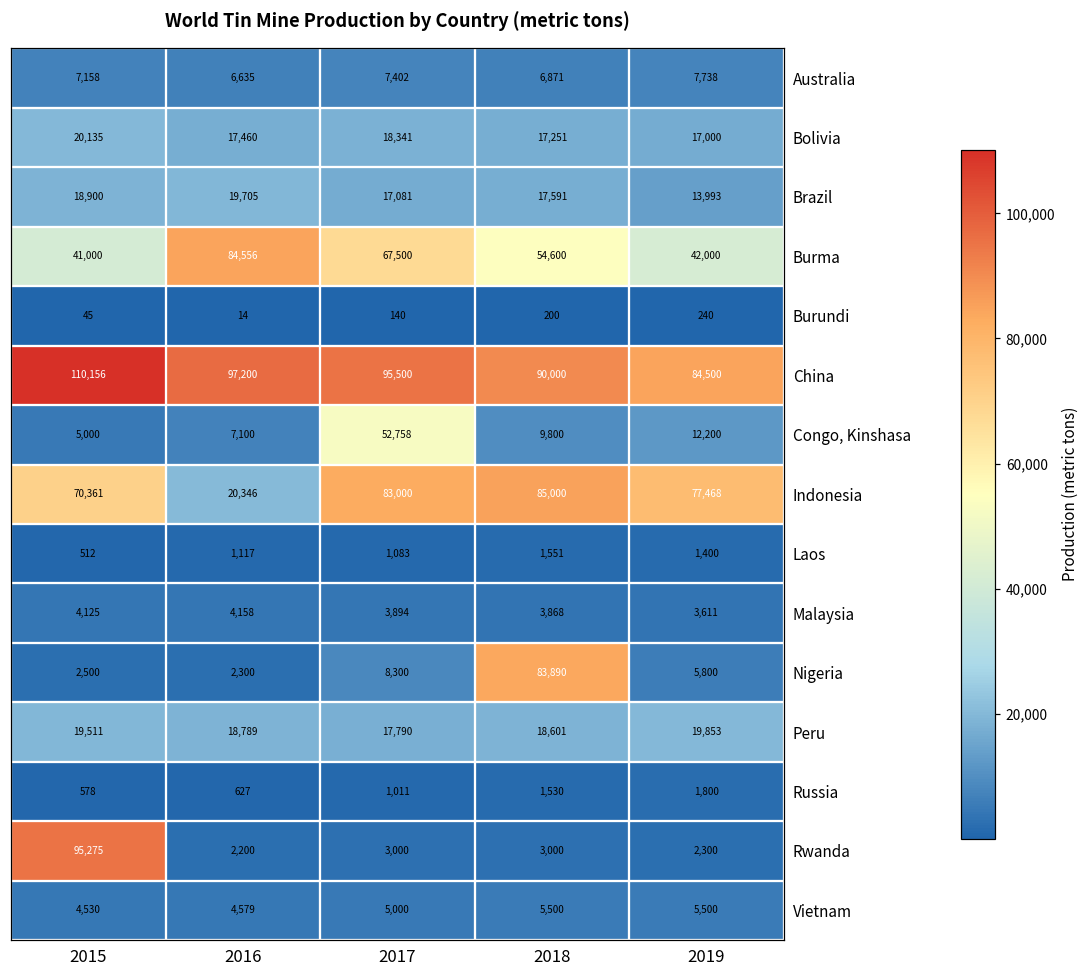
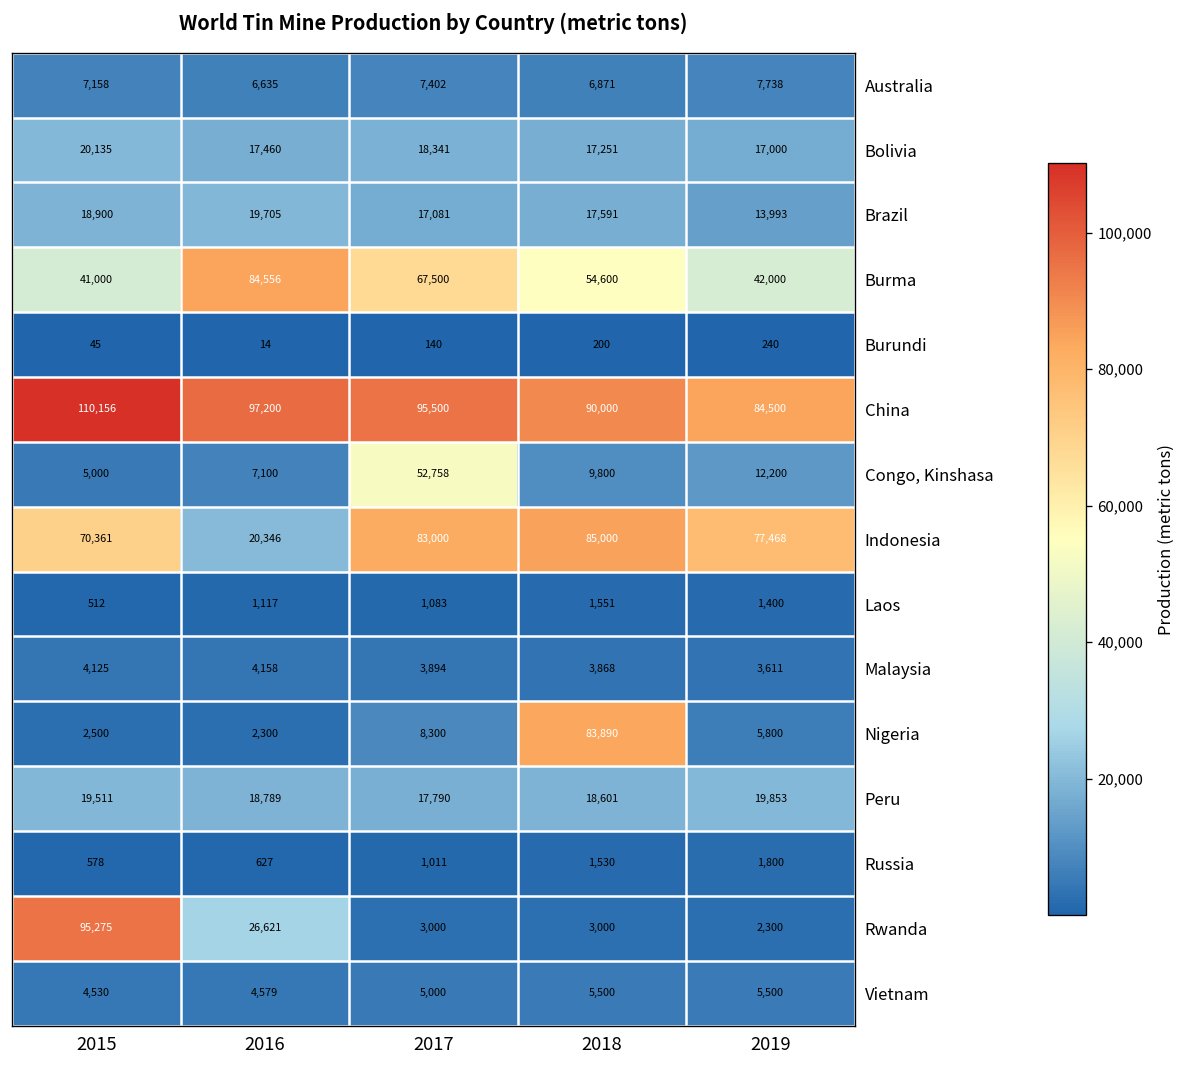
  {
    "Australia": {
      "2015": "7,158",
      "2016": "6,635",
      "2017": "7,402",
      "2018": "6,871",
      "2019": "7,738"
    },
    "Bolivia": {
      "2015": "20,135",
      "2016": "17,460",
      "2017": "18,341",
      "2018": "17,251",
      "2019": "17,000"
    },
    "Brazil": {
      "2015": "18,900",
      "2016": "19,705",
      "2017": "17,081",
      "2018": "17,591",
      "2019": "13,993"
    },
    "Burma": {
      "2015": "41,000",
      "2016": "84,556",
      "2017": "67,500",
      "2018": "54,600",
      "2019": "42,000"
    },
    "Burundi": {
      "2015": "45",
      "2016": "14",
      "2017": "140",
      "2018": "200",
      "2019": "240"
    },
    "China": {
      "2015": "110,156",
      "2016": "97,200",
      "2017": "95,500",
      "2018": "90,000",
      "2019": "84,500"
    },
    "Congo, Kinshasa": {
      "2015": "5,000",
      "2016": "7,100",
      "2017": "52,758",
      "2018": "9,800",
      "2019": "12,200"
    },
    "Indonesia": {
      "2015": "70,361",
      "2016": "20,346",
      "2017": "83,000",
      "2018": "85,000",
      "2019": "77,468"
    },
    "Laos": {
      "2015": "512",
      "2016": "1,117",
      "2017": "1,083",
      "2018": "1,551",
      "2019": "1,400"
    },
    "Malaysia": {
      "2015": "4,125",
      "2016": "4,158",
      "2017": "3,894",
      "2018": "3,868",
      "2019": "3,611"
    },
    "Nigeria": {
      "2015": "2,500",
      "2016": "2,300",
      "2017": "8,300",
      "2018": "83,890",
      "2019": "5,800"
    },
    "Peru": {
      "2015": "19,511",
      "2016": "18,789",
      "2017": "17,790",
      "2018": "18,601",
      "2019": "19,853"
    },
    "Russia": {
      "2015": "578",
      "2016": "627",
      "2017": "1,011",
      "2018": "1,530",
      "2019": "1,800"
    },
    "Rwanda": {
      "2015": "95,275",
-     "2016": "2,200",
+     "2016": "26,621",
      "2017": "3,000",
      "2018": "3,000",
      "2019": "2,300"
    },
    "Vietnam": {
      "2015": "4,530",
      "2016": "4,579",
      "2017": "5,000",
      "2018": "5,500",
      "2019": "5,500"
    }
  }
